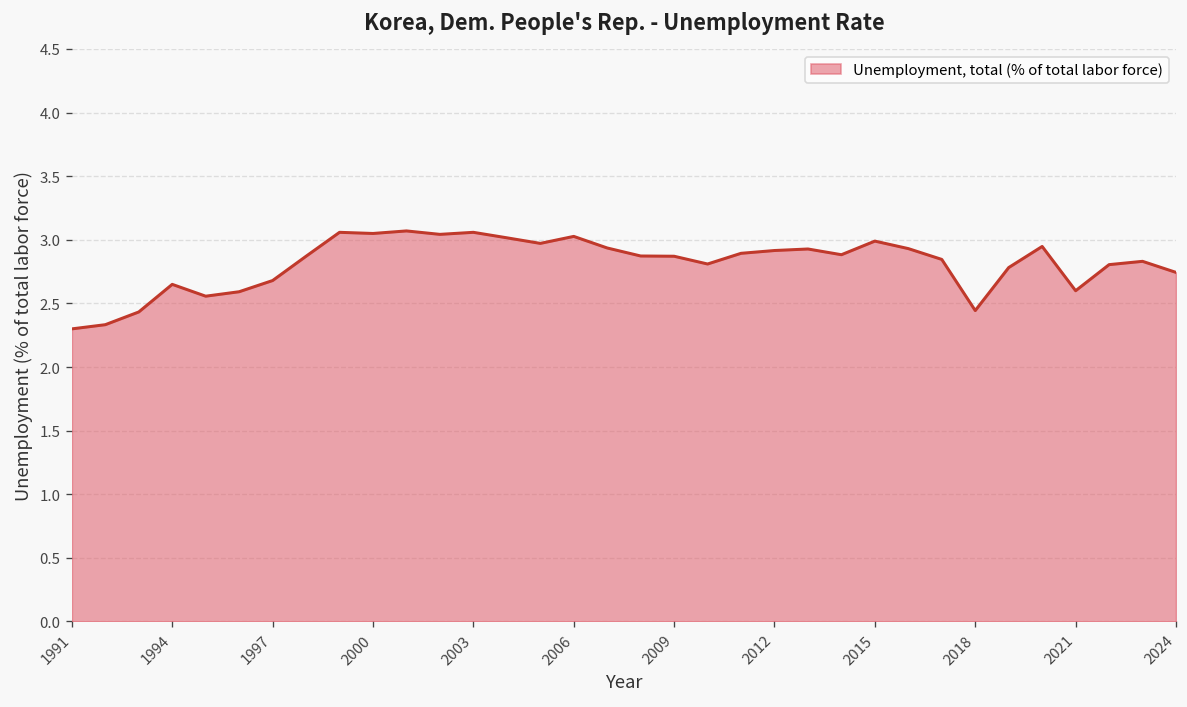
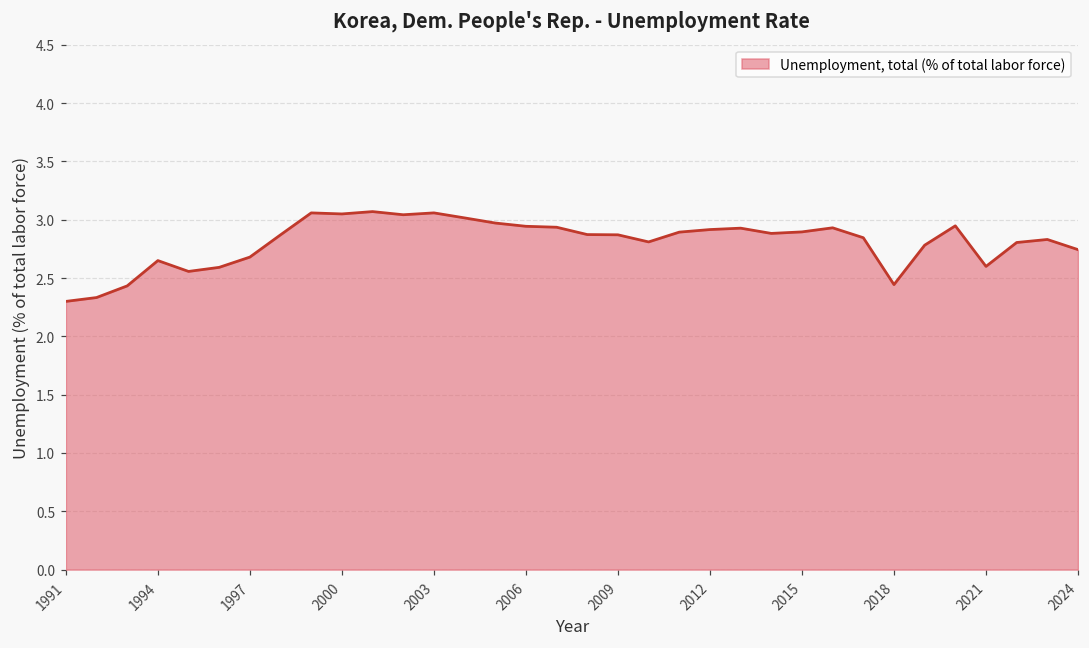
  {
    "1991": 2.30,
    "1994": 2.65,
    "1997": 2.68,
    "2000": 3.05,
    "2003": 3.06,
-   "2006": 3.03,
+   "2006": 2.94,
    "2009": 2.87,
    "2012": 2.92,
-   "2015": 2.99,
+   "2015": 2.90,
    "2018": 2.44,
    "2021": 2.60,
    "2024": 2.74
  }
